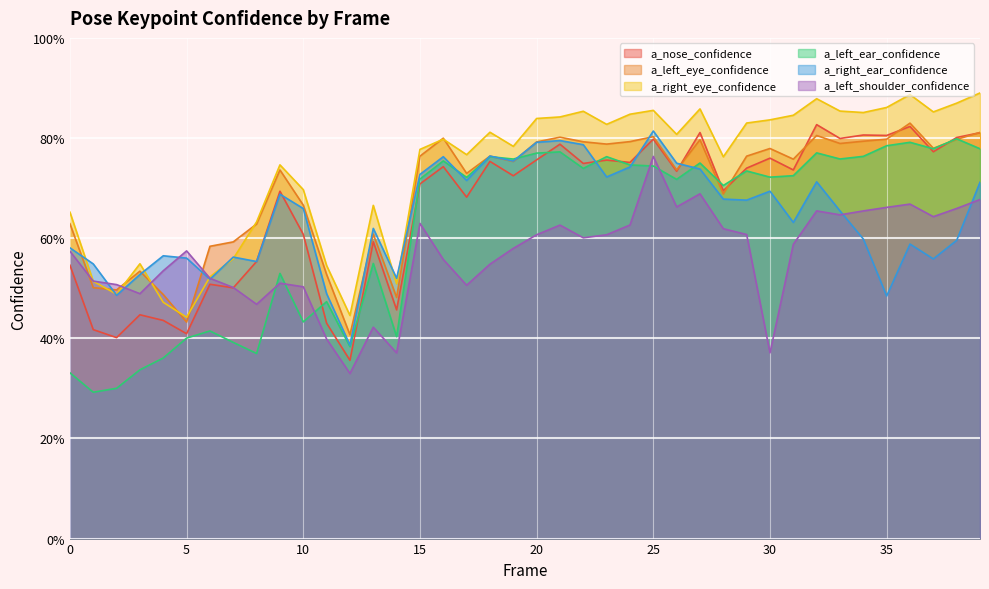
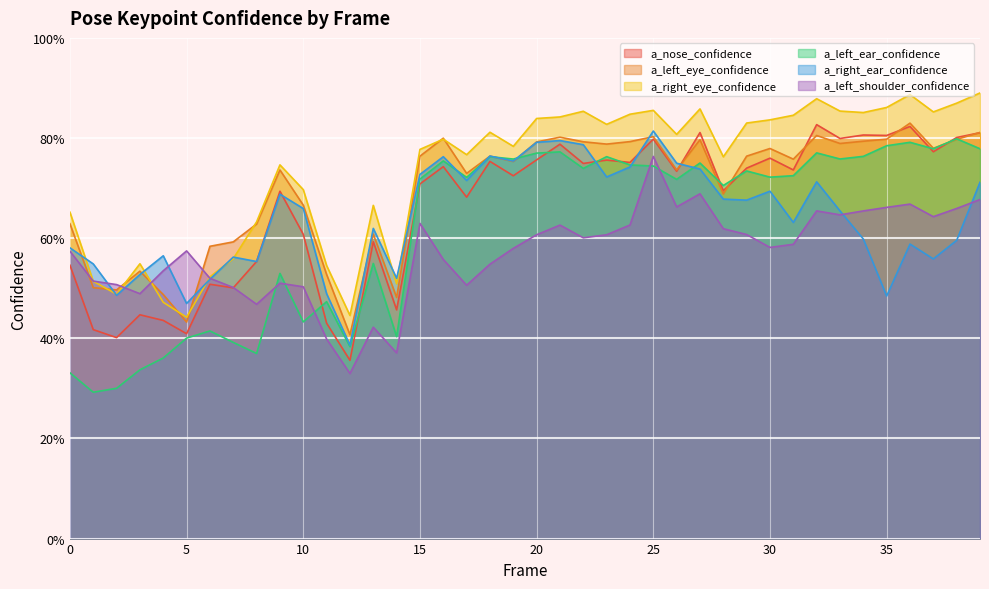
  {
    "a_left_ear_confidence": {
      "0": "33%",
      "5": "40%",
      "10": "43%",
      "15": "72%",
      "20": "77%",
      "25": "74%",
      "30": "72%",
      "35": "78%"
    },
    "a_right_ear_confidence": {
      "0": "58%",
-     "5": "56%",
+     "5": "47%",
      "10": "66%",
      "15": "73%",
      "25": "81%",
      "30": "69%",
      "35": "48%"
    },
    "a_left_shoulder_confidence": {
      "0": "57%",
      "5": "57%",
      "10": "50%",
      "15": "63%",
      "20": "61%",
      "25": "76%",
-     "30": "37%",
+     "30": "58%",
      "35": "66%"
    }
  }
